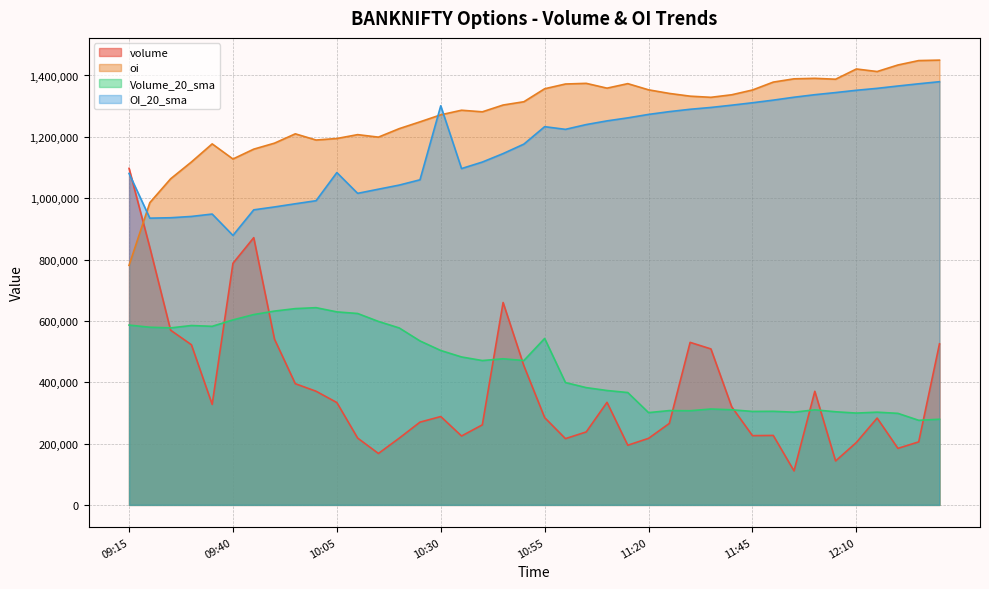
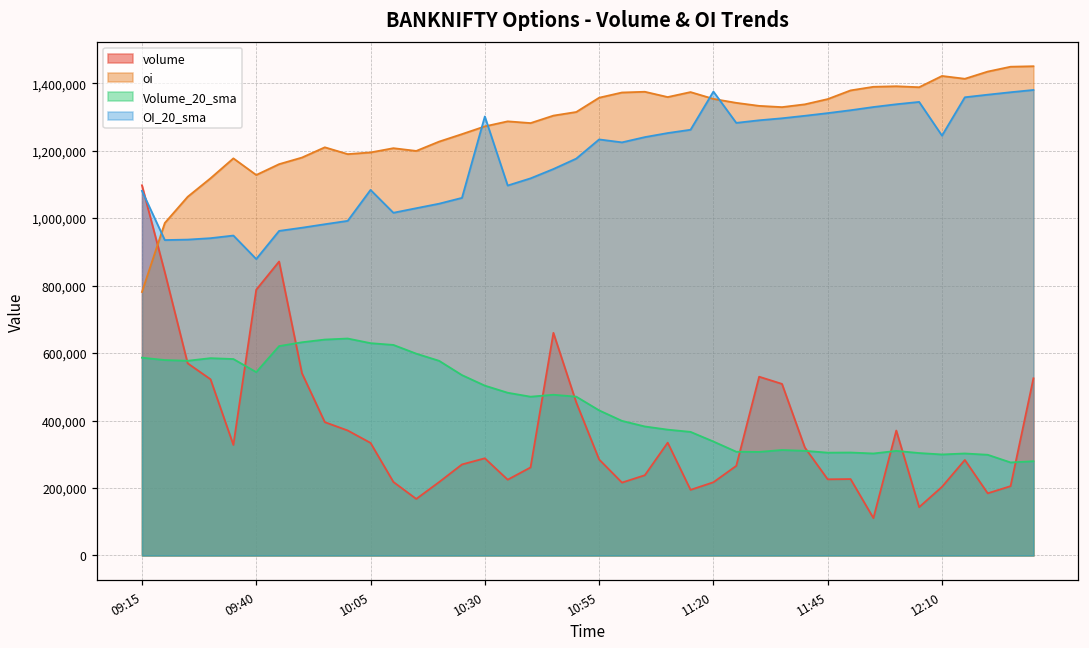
  {
    "Volume_20_sma": {
      "09:15": "590,000",
-     "09:40": "600,000",
+     "09:40": "540,000",
      "10:05": "630,000",
      "10:30": "500,000",
-     "10:55": "540,000",
-     "11:20": "300,000",
+     "10:55": "430,000",
+     "11:20": "340,000",
      "11:45": "300,000",
      "12:10": "300,000"
    },
    "OI_20_sma": {
      "09:15": "1,080,000",
      "09:40": "880,000",
      "10:05": "1,080,000",
      "10:30": "1,300,000",
      "10:55": "1,230,000",
-     "11:20": "1,270,000",
+     "11:20": "1,370,000",
      "11:45": "1,310,000",
-     "12:10": "1,350,000"
+     "12:10": "1,240,000"
    }
  }
